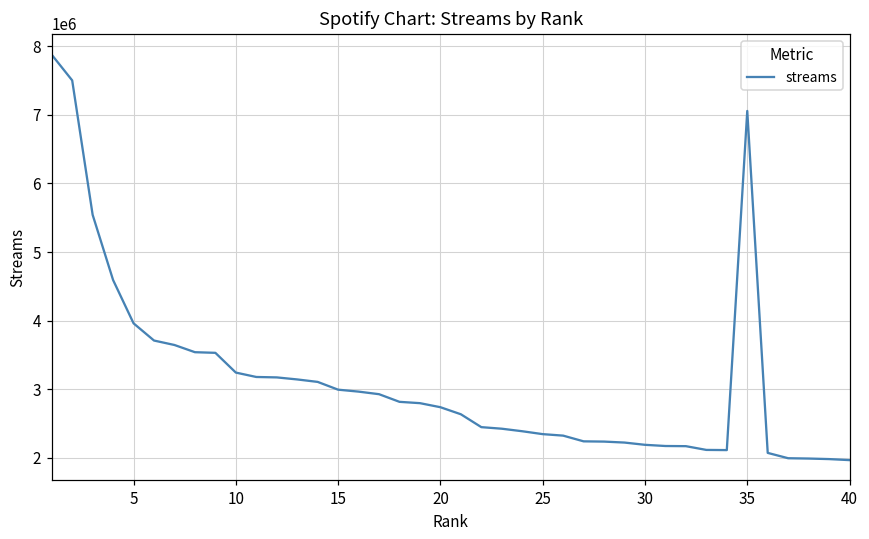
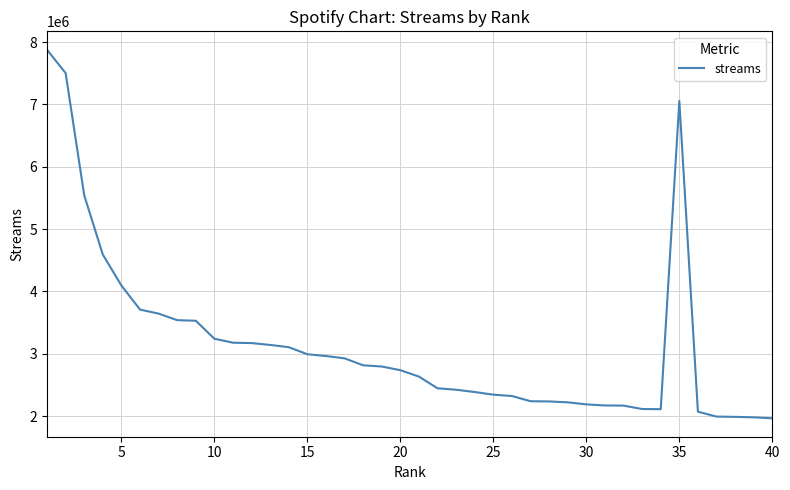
  {
-   "5": 4000000,
+   "5": 4100000,
    "10": 3200000,
    "15": 3000000,
    "20": 2700000,
    "25": 2300000,
    "30": 2200000,
    "35": 7100000,
    "40": 2000000
  }
